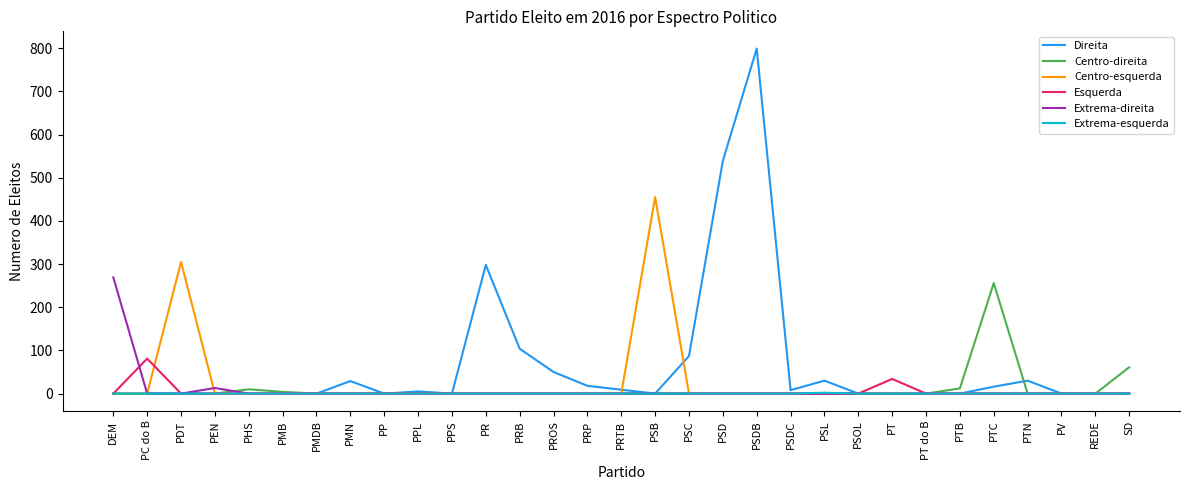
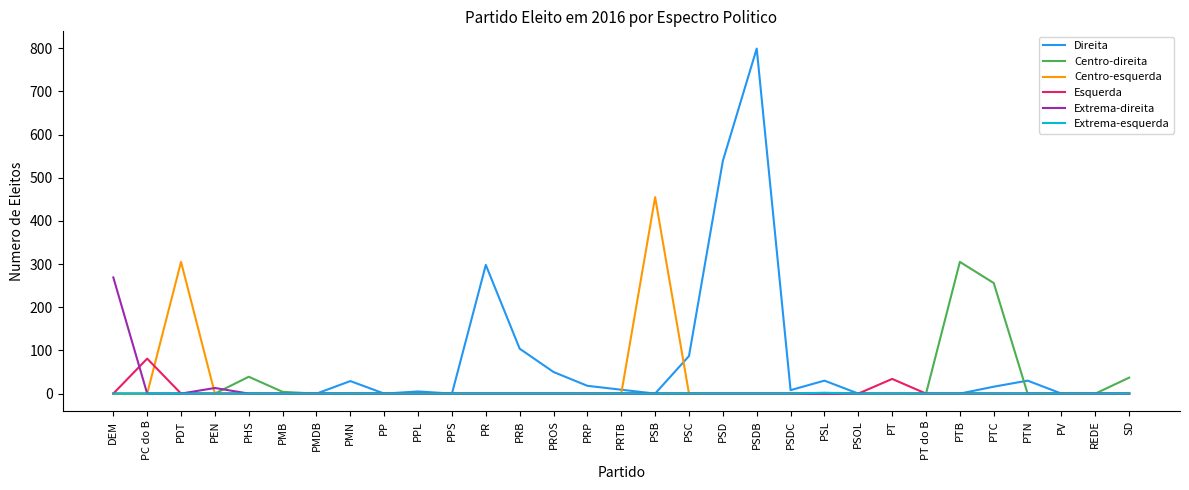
  {
    "Centro-direita": {
-     "PHS": 10,
-     "PTB": 10,
+     "PHS": 40,
+     "PTB": 310,
      "PTC": 260,
-     "SD": 60
+     "SD": 40
    },
    "Centro-esquerda": {
      "PDT": 310,
      "PSB": 460
    },
    "Esquerda": {
      "PC do B": 80,
      "PT": 30
    },
    "Extrema-direita": {
      "DEM": 270,
      "PEN": 10
    }
  }
